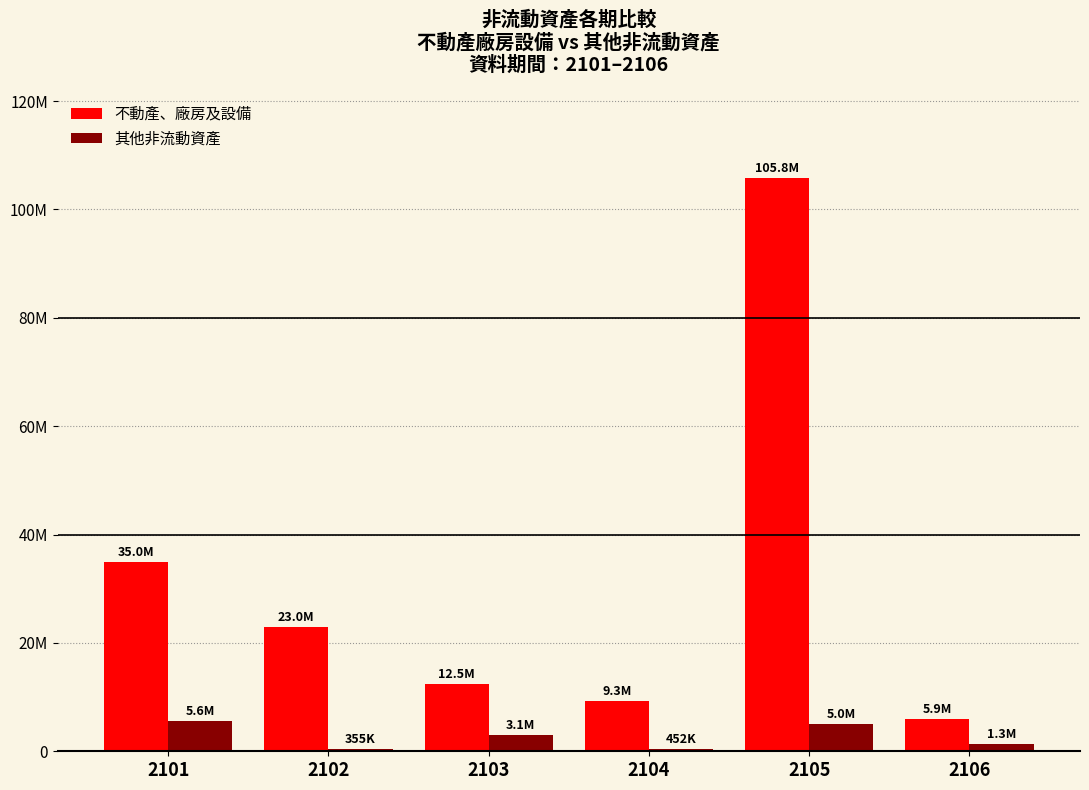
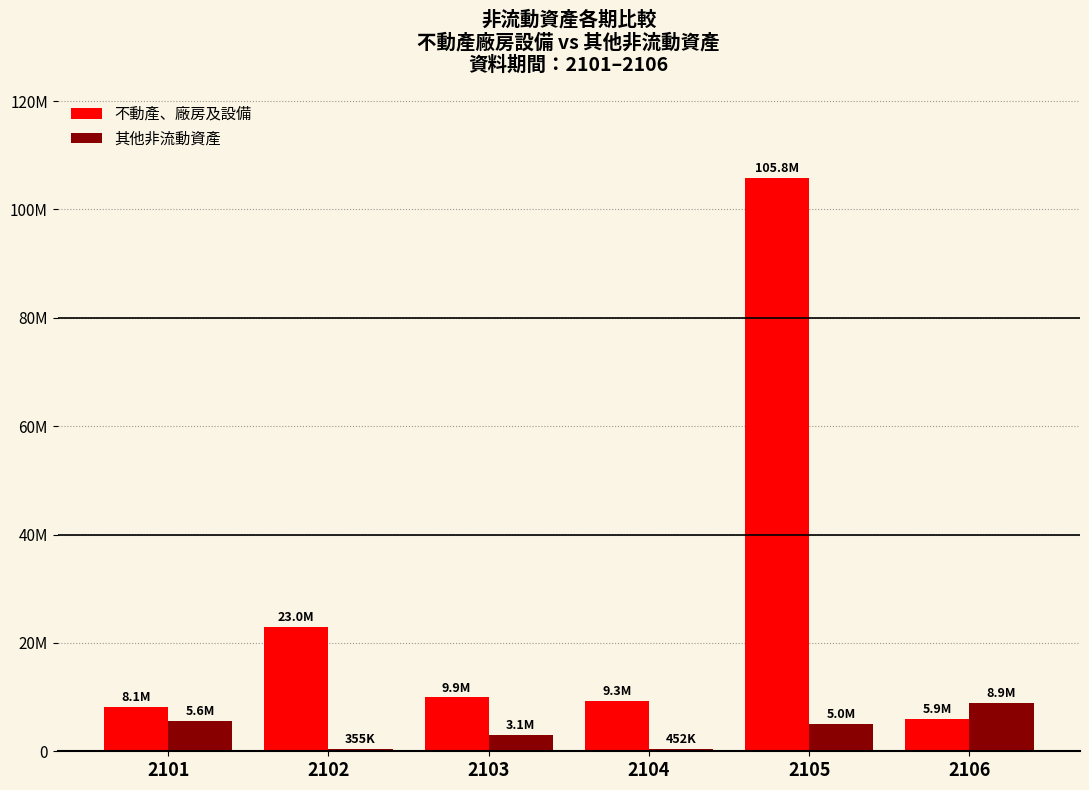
  {
    "不動產、廠房及設備": {
-     "2101": "35.0M",
+     "2101": "8.1M",
      "2102": "23.0M",
-     "2103": "12.5M",
+     "2103": "9.9M",
      "2104": "9.3M",
      "2105": "105.8M",
      "2106": "5.9M"
    },
    "其他非流動資產": {
      "2101": "5.6M",
      "2102": "355K",
      "2103": "3.1M",
      "2104": "452K",
      "2105": "5.0M",
-     "2106": "1.3M"
+     "2106": "8.9M"
    }
  }
